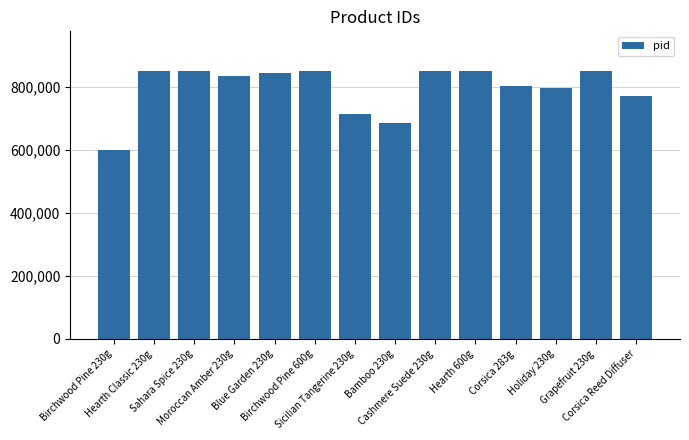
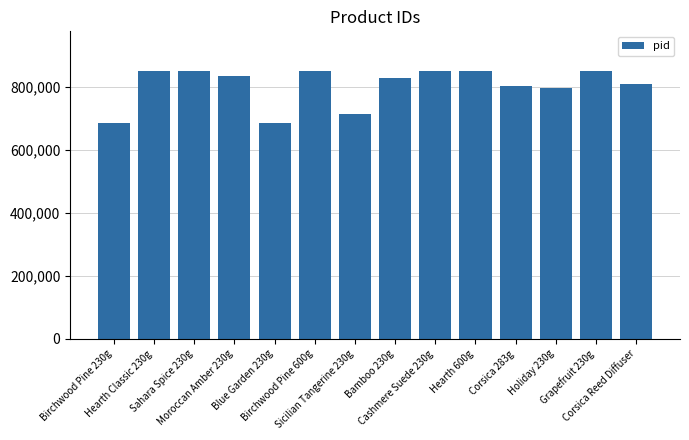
  {
-   "Birchwood Pine 230g": "600,000",
+   "Birchwood Pine 230g": "680,000",
    "Hearth Classic 230g": "850,000",
    "Sahara Spice 230g": "850,000",
    "Moroccan Amber 230g": "830,000",
-   "Blue Garden 230g": "850,000",
+   "Blue Garden 230g": "680,000",
    "Birchwood Pine 600g": "850,000",
    "Sicilian Tangerine 230g": "720,000",
-   "Bamboo 230g": "680,000",
+   "Bamboo 230g": "830,000",
    "Cashmere Suede 230g": "850,000",
    "Hearth 600g": "850,000",
    "Corsica 283g": "800,000",
    "Holiday 230g": "800,000",
    "Grapefruit 230g": "850,000",
-   "Corsica Reed Diffuser": "770,000"
+   "Corsica Reed Diffuser": "810,000"
  }
